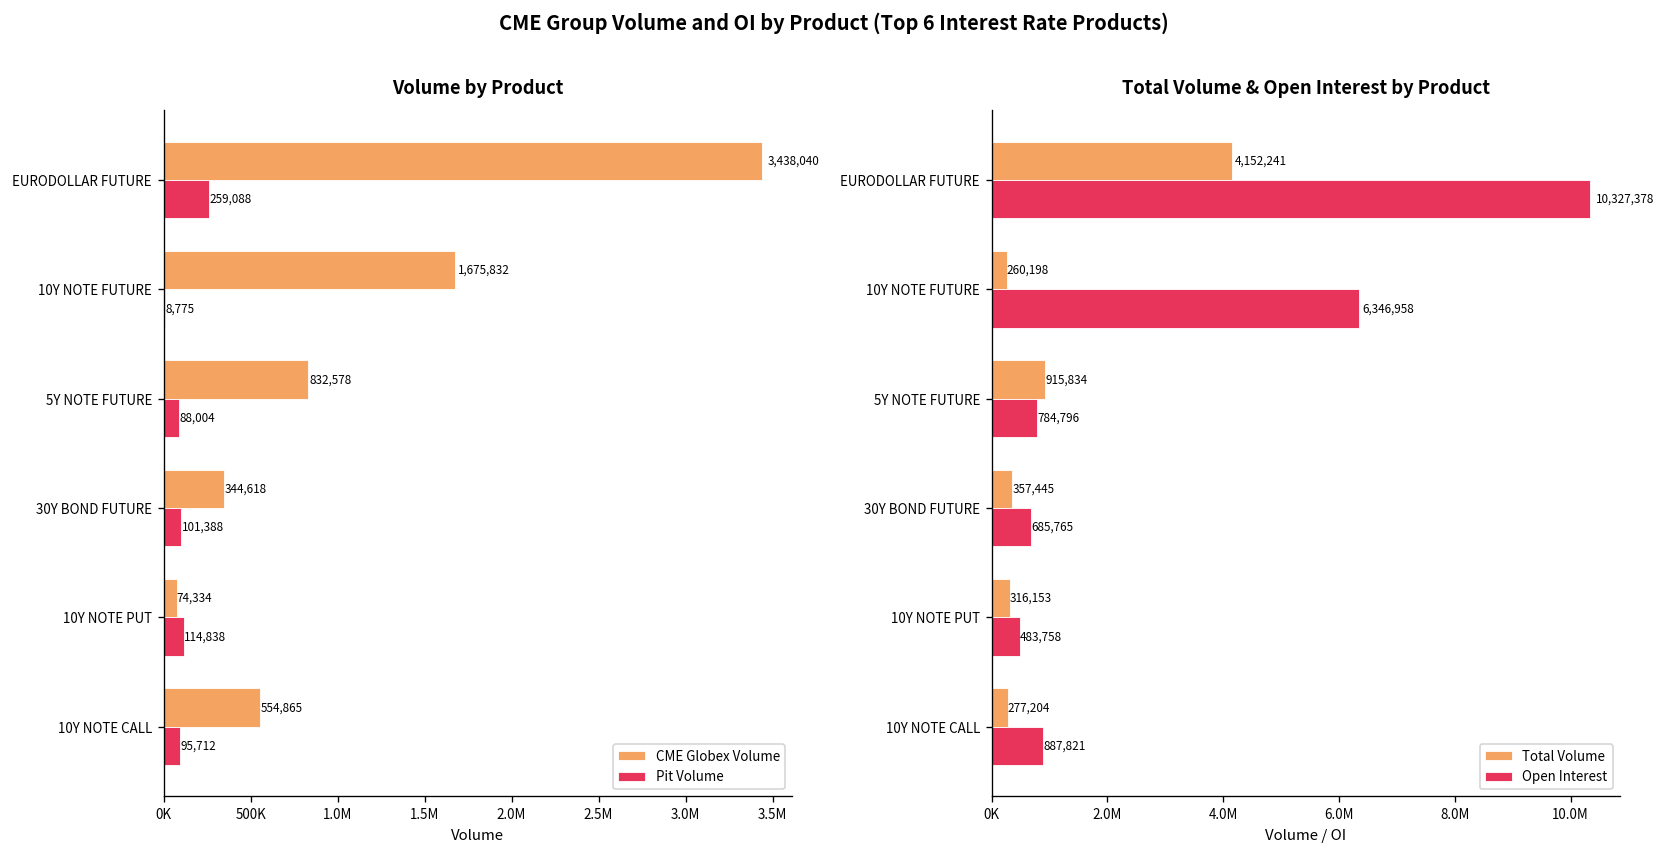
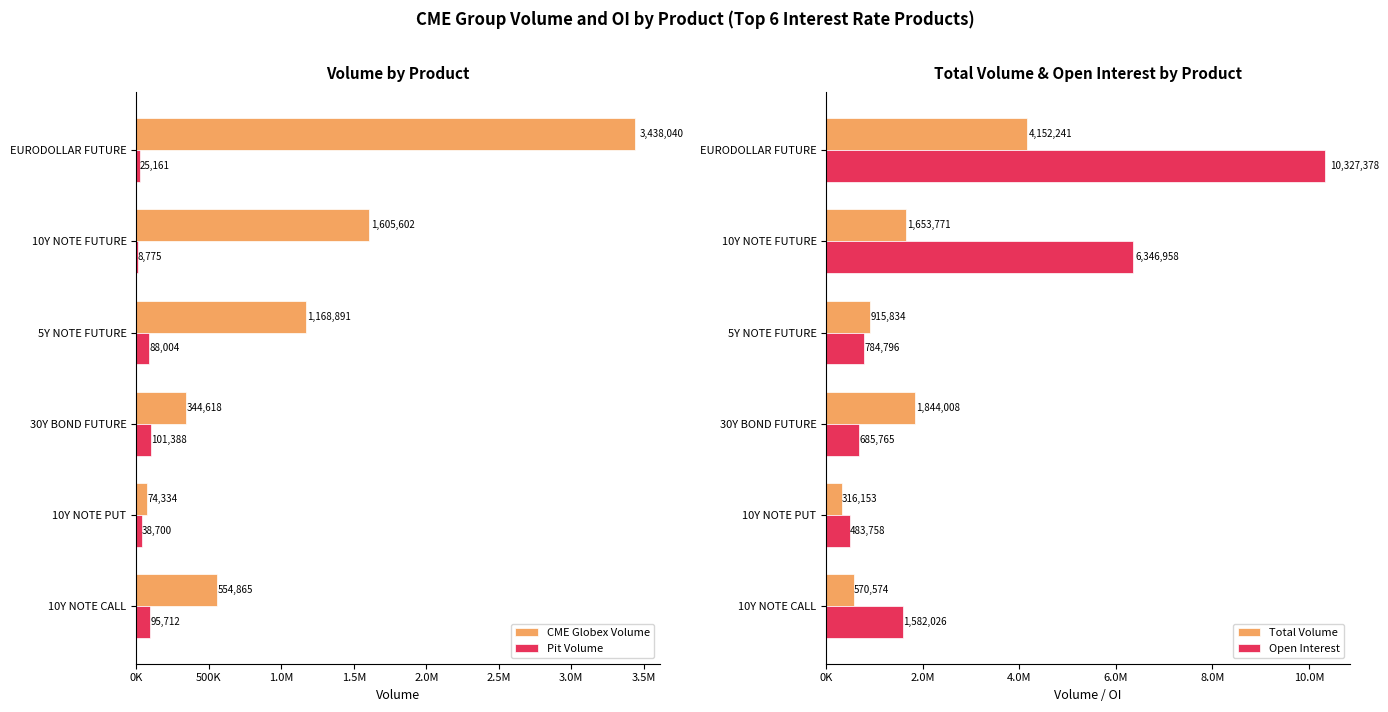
  {
    "Volume by Product": {
      "CME Globex Volume": {
        "EURODOLLAR FUTURE": "3,438,040",
-       "10Y NOTE FUTURE": "1,675,832",
-       "5Y NOTE FUTURE": "832,578",
+       "10Y NOTE FUTURE": "1,605,602",
+       "5Y NOTE FUTURE": "1,168,891",
        "30Y BOND FUTURE": "344,618",
        "10Y NOTE PUT": "74,334",
        "10Y NOTE CALL": "554,865"
      },
      "Pit Volume": {
-       "EURODOLLAR FUTURE": "259,088",
+       "EURODOLLAR FUTURE": "25,161",
        "10Y NOTE FUTURE": "8,775",
        "5Y NOTE FUTURE": "88,004",
        "30Y BOND FUTURE": "101,388",
-       "10Y NOTE PUT": "114,838",
+       "10Y NOTE PUT": "38,700",
        "10Y NOTE CALL": "95,712"
      }
    },
    "Total Volume & Open Interest by Product": {
      "Total Volume": {
        "EURODOLLAR FUTURE": "4,152,241",
-       "10Y NOTE FUTURE": "260,198",
+       "10Y NOTE FUTURE": "1,653,771",
        "5Y NOTE FUTURE": "915,834",
-       "30Y BOND FUTURE": "357,445",
+       "30Y BOND FUTURE": "1,844,008",
        "10Y NOTE PUT": "316,153",
-       "10Y NOTE CALL": "277,204"
+       "10Y NOTE CALL": "570,574"
      },
      "Open Interest": {
        "EURODOLLAR FUTURE": "10,327,378",
        "10Y NOTE FUTURE": "6,346,958",
        "5Y NOTE FUTURE": "784,796",
        "30Y BOND FUTURE": "685,765",
        "10Y NOTE PUT": "483,758",
-       "10Y NOTE CALL": "887,821"
+       "10Y NOTE CALL": "1,582,026"
      }
    }
  }
